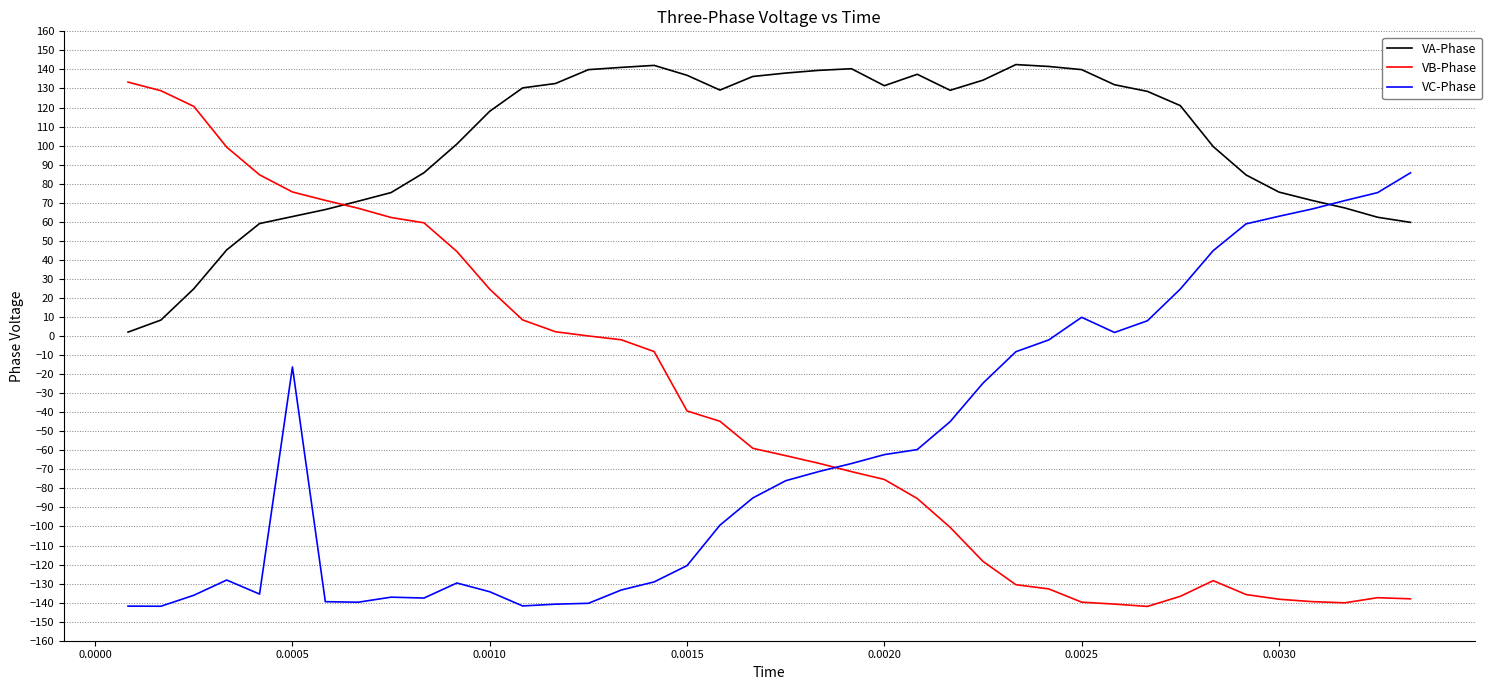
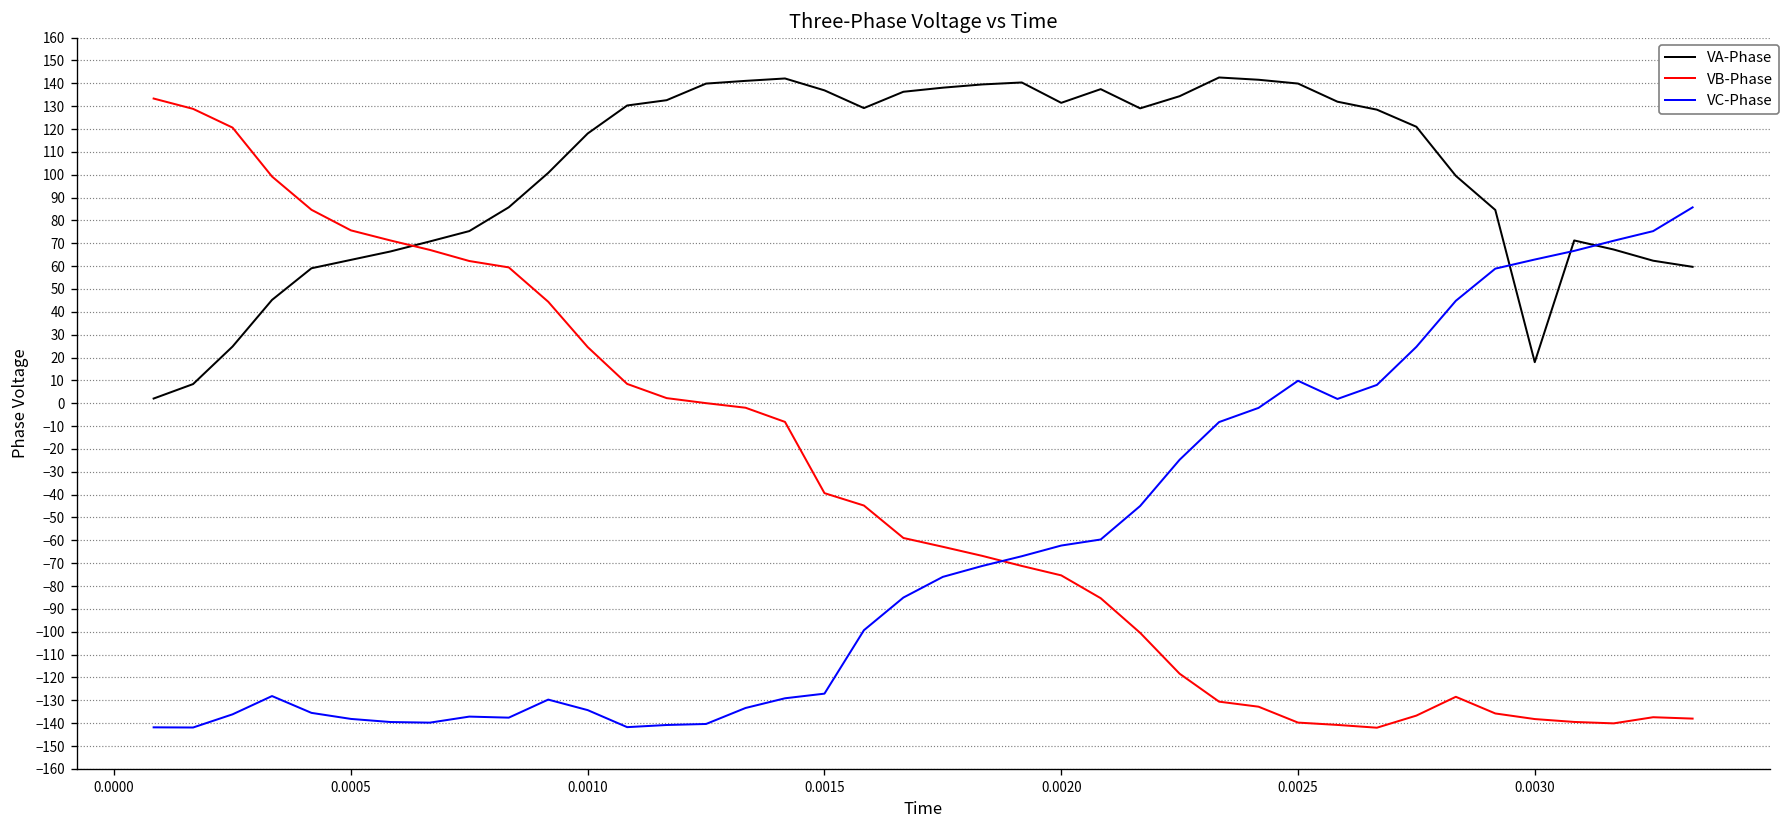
  {
    "VA-Phase": {
      "0.0005": 63,
      "0.0010": 118,
      "0.0015": 137,
      "0.0020": 131,
      "0.0025": 140,
-     "0.0030": 76
+     "0.0030": 18
    },
    "VB-Phase": {
      "0.0005": 76,
      "0.0010": 25,
      "0.0015": -39,
      "0.0020": -75,
      "0.0025": -140,
      "0.0030": -138
    },
    "VC-Phase": {
-     "0.0005": -16,
+     "0.0005": -138,
      "0.0010": -134,
-     "0.0015": -121,
+     "0.0015": -127,
      "0.0020": -62,
      "0.0025": 10,
      "0.0030": 63
    }
  }
